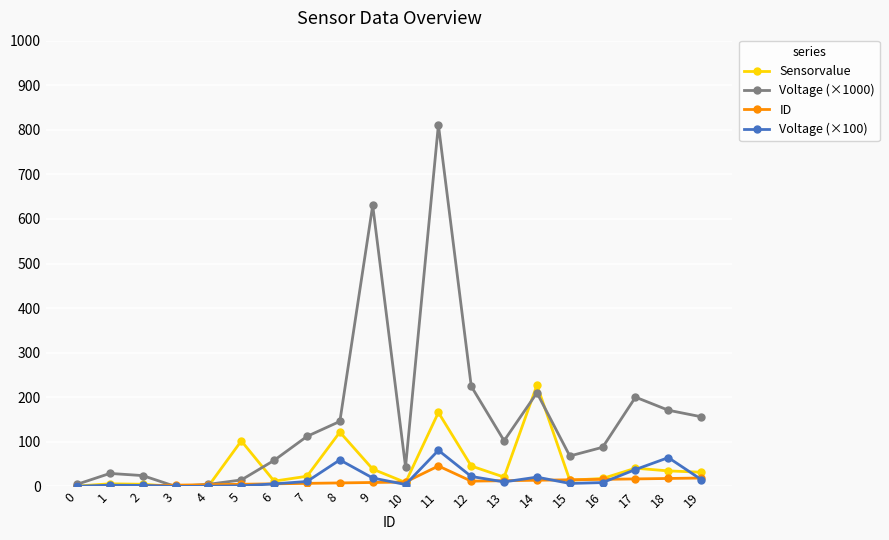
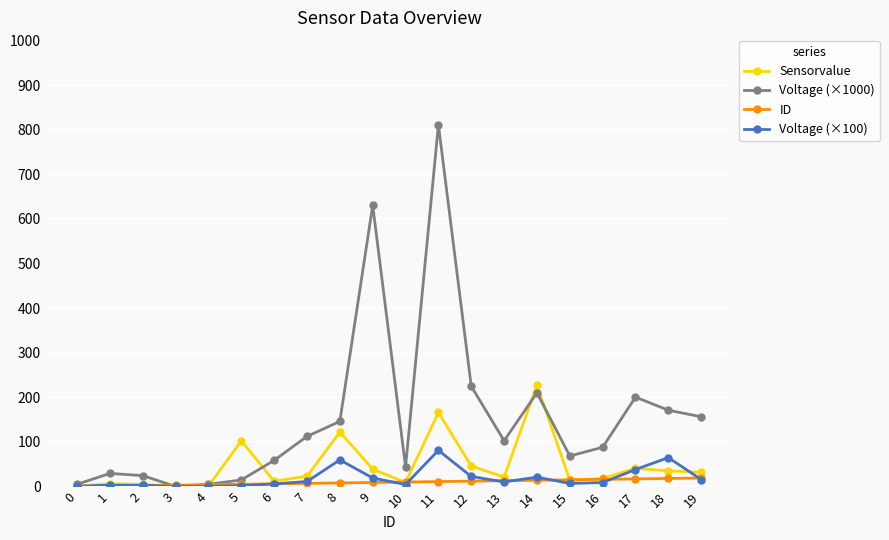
  {
    "Sensorvalue": {
      "5": 100,
      "6": 10,
      "7": 20,
      "8": 120,
      "9": 40,
      "11": 170,
      "12": 50,
      "13": 20,
      "14": 230,
      "18": 40,
      "19": 30
    },
    "Voltage (×1000)": {
      "1": 30,
      "2": 20,
      "5": 10,
      "6": 60,
      "7": 110,
      "8": 150,
      "9": 630,
      "10": 40,
      "11": 810,
      "12": 220,
      "13": 100,
      "14": 210,
      "15": 70,
      "16": 90,
      "17": 200,
      "18": 170,
      "19": 160
    },
    "ID": {
      "8": 10,
      "9": 10,
-     "11": 50,
+     "11": 10,
      "12": 10,
      "14": 10,
      "17": 20,
      "18": 20
    },
    "Voltage (×100)": {
      "8": 60,
      "9": 20,
      "11": 80,
      "12": 20,
      "14": 20,
      "15": 10,
      "16": 10,
      "18": 60
    }
  }
